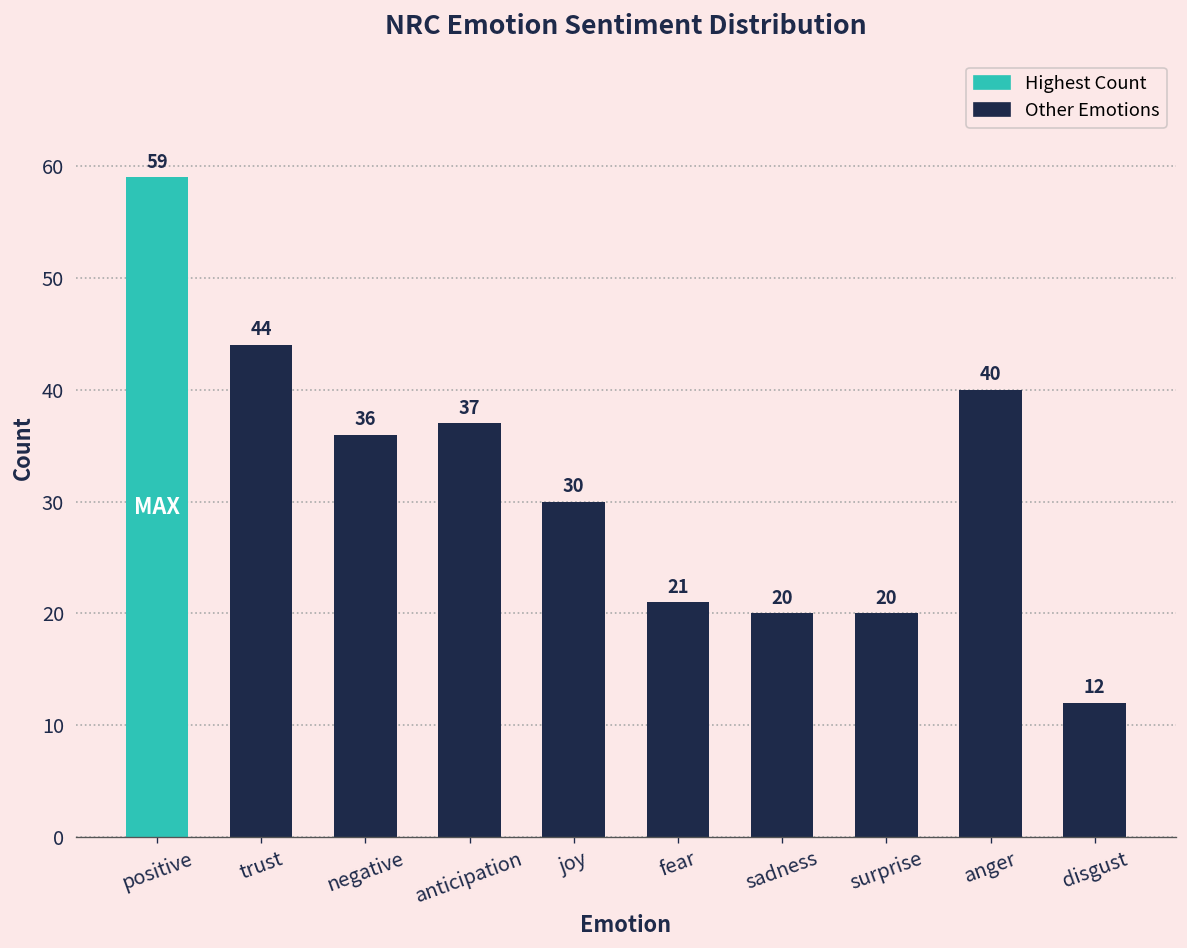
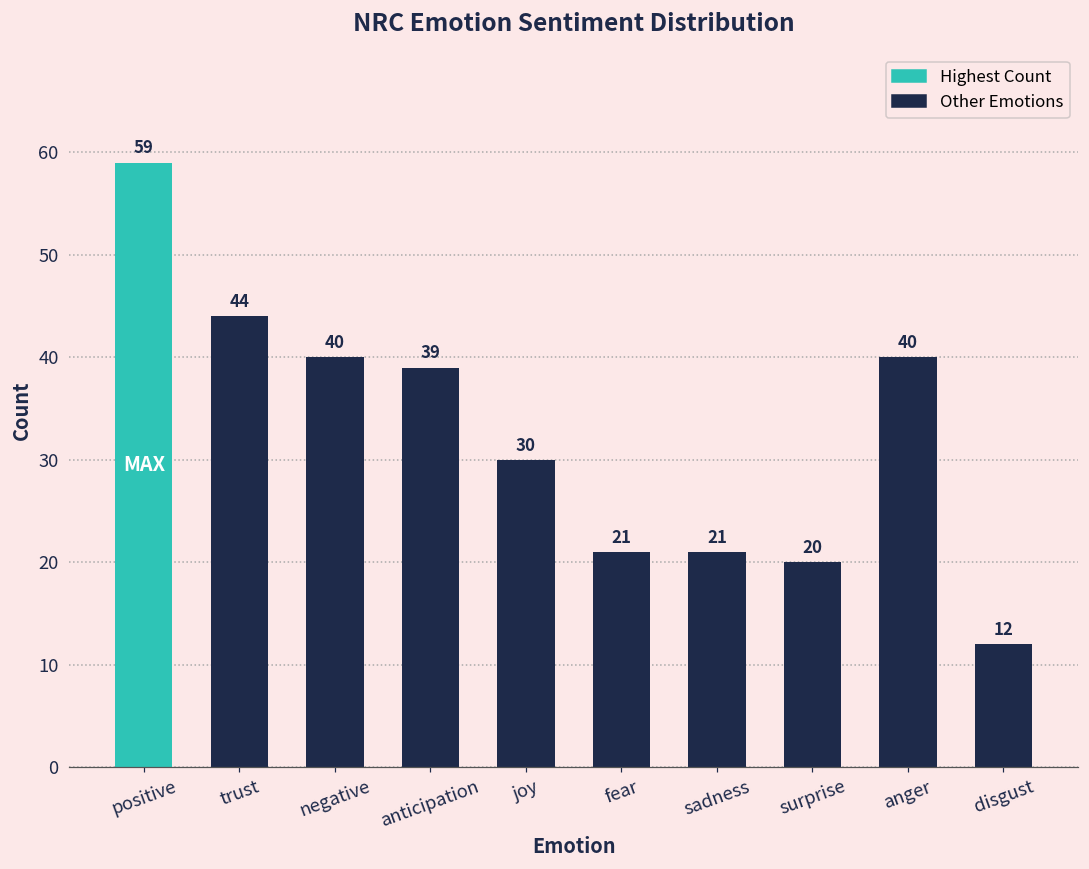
  {
    "positive": 59,
    "trust": 44,
-   "negative": 36,
-   "anticipation": 37,
+   "negative": 40,
+   "anticipation": 39,
    "joy": 30,
    "fear": 21,
-   "sadness": 20,
+   "sadness": 21,
    "surprise": 20,
    "anger": 40,
    "disgust": 12
  }
